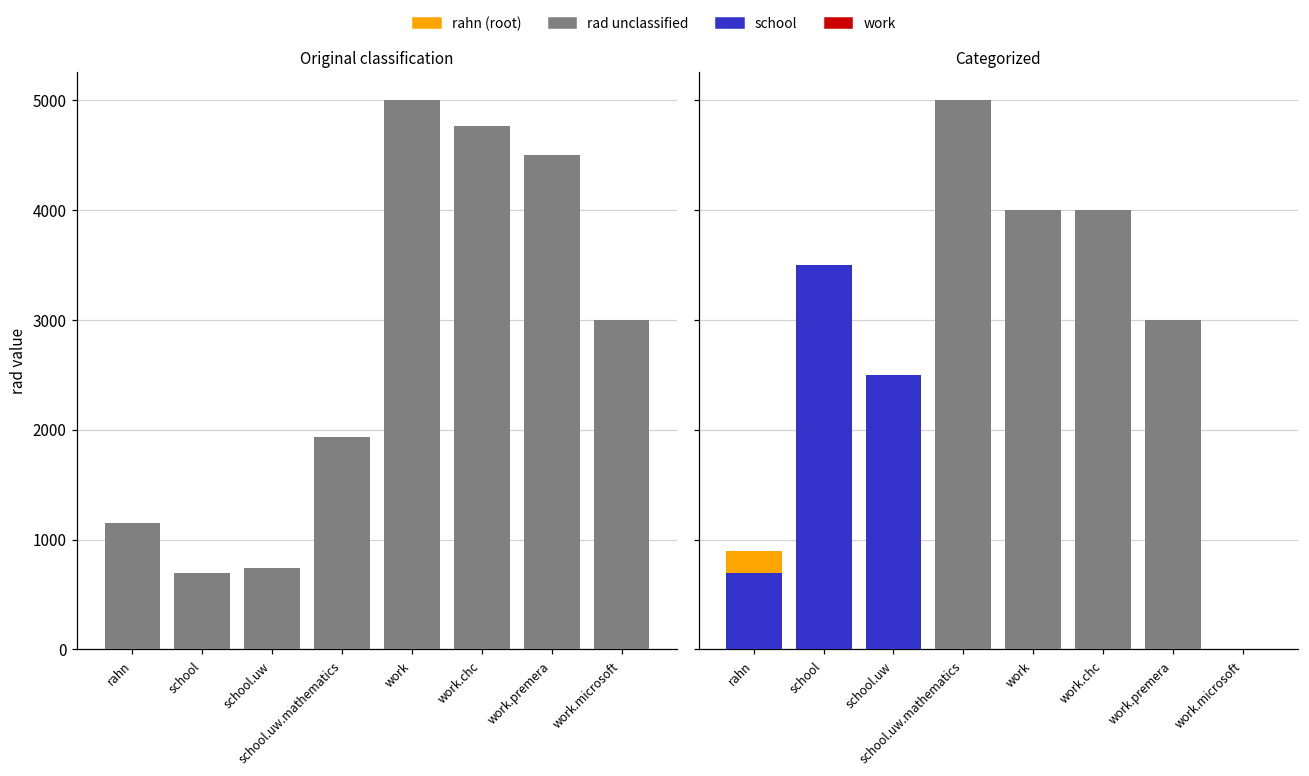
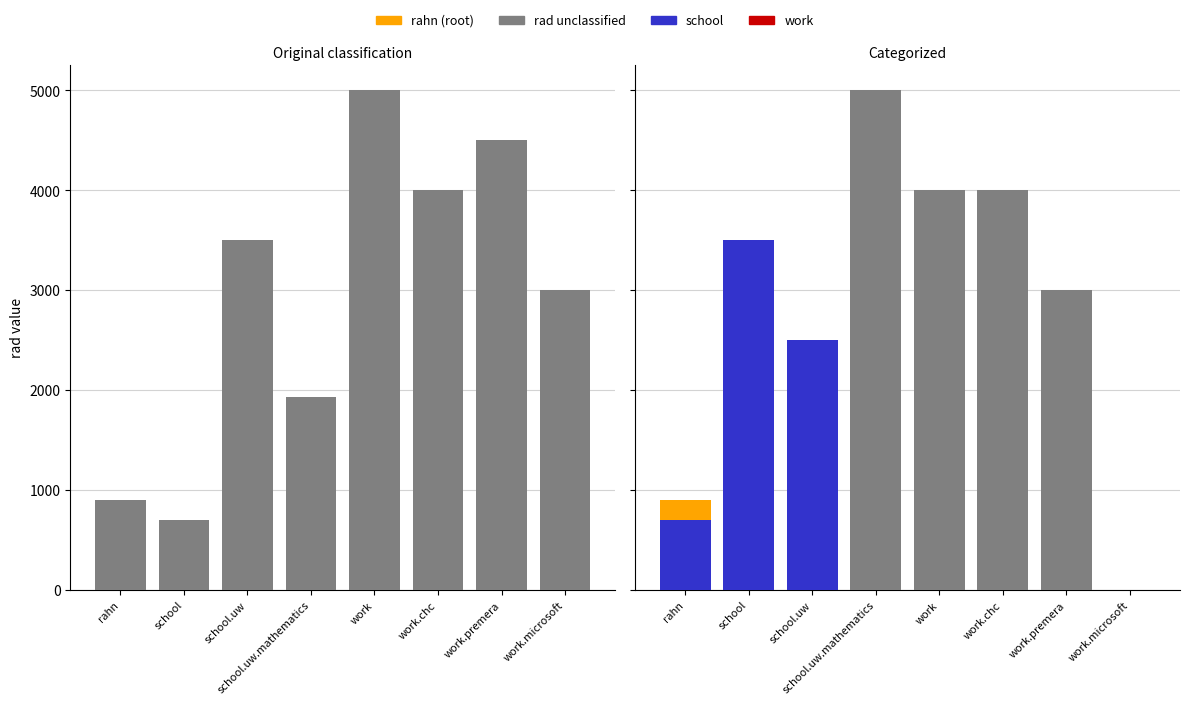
  {
    "Original classification": {
-     "rahn": 1200,
+     "rahn": 900,
      "school": 700,
-     "school.uw": 700,
+     "school.uw": 3500,
      "school.uw.mathematics": 1900,
      "work": 5000,
-     "work.chc": 4800,
+     "work.chc": 4000,
      "work.premera": 4500,
      "work.microsoft": 3000
    }
  }
